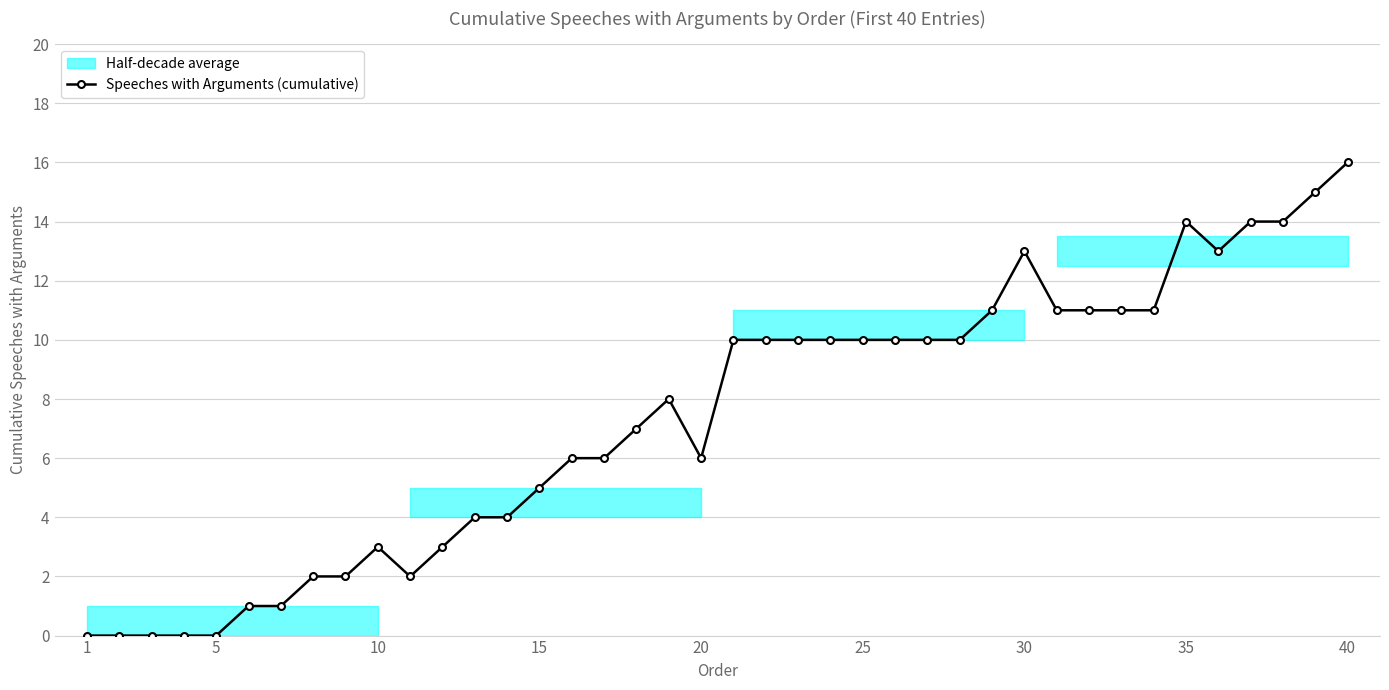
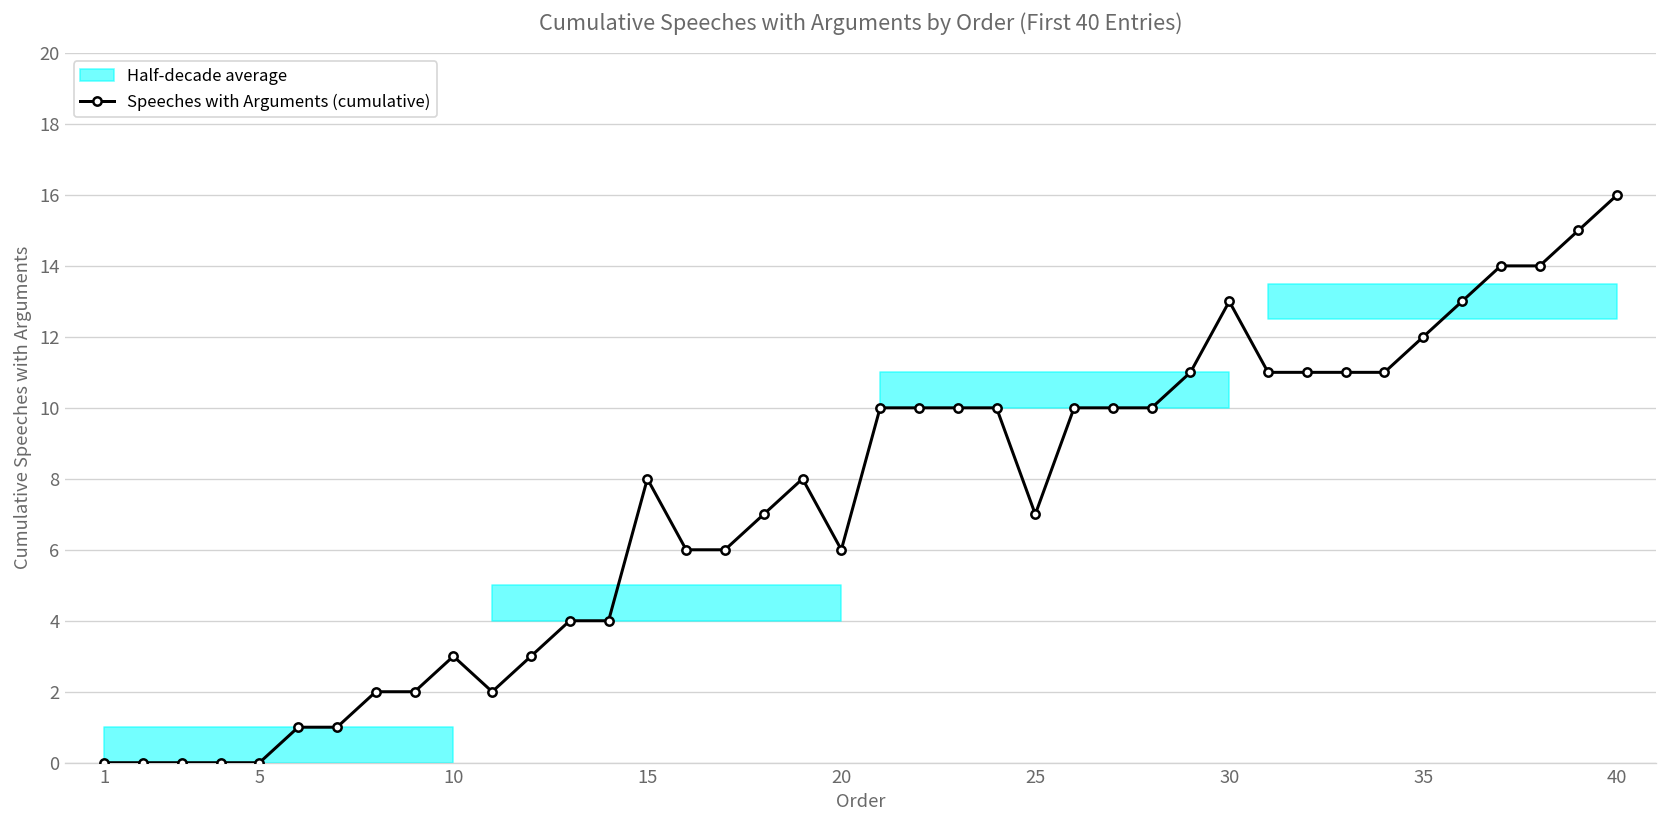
  {
    "Speeches with Arguments (cumulative)": {
      "1": 0,
      "5": 0,
      "10": 3,
-     "15": 5,
+     "15": 8,
      "20": 6,
-     "25": 10,
+     "25": 7,
      "30": 13,
-     "35": 14,
+     "35": 12,
      "40": 16
    }
  }
